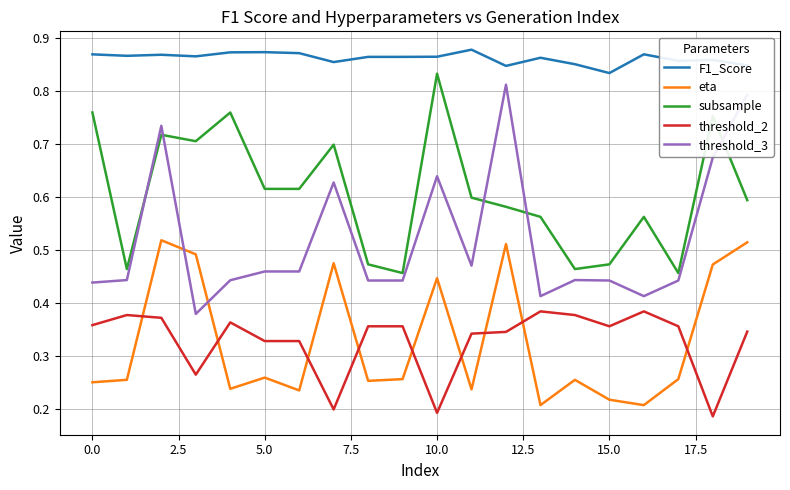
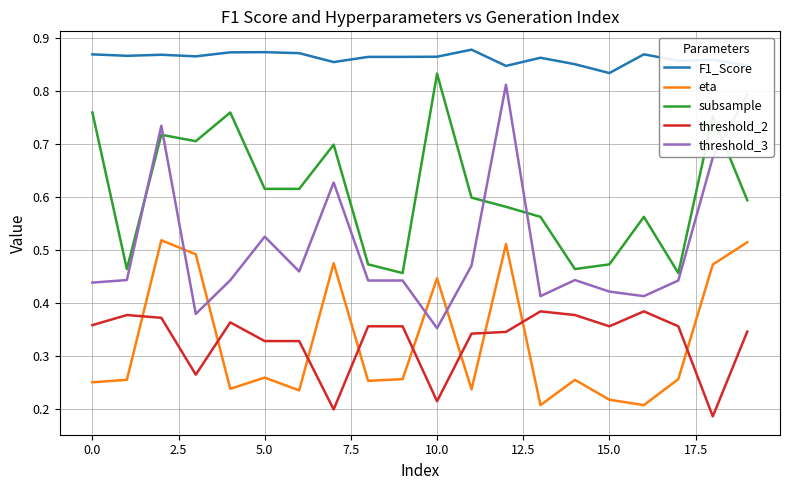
  {
    "F1_Score": {
      "0.0": 0.87,
      "5.0": 0.87,
      "10.0": 0.87,
      "15.0": 0.83
    },
    "eta": {
      "0.0": 0.25,
      "5.0": 0.26,
      "10.0": 0.45,
      "15.0": 0.22
    },
    "subsample": {
      "0.0": 0.76,
      "5.0": 0.62,
      "10.0": 0.83,
      "15.0": 0.47
    },
    "threshold_2": {
      "0.0": 0.36,
      "5.0": 0.33,
-     "10.0": 0.19,
+     "10.0": 0.21,
      "15.0": 0.36
    },
    "threshold_3": {
      "0.0": 0.44,
-     "5.0": 0.46,
-     "10.0": 0.64,
-     "15.0": 0.44
+     "5.0": 0.53,
+     "10.0": 0.35,
+     "15.0": 0.42
    }
  }
